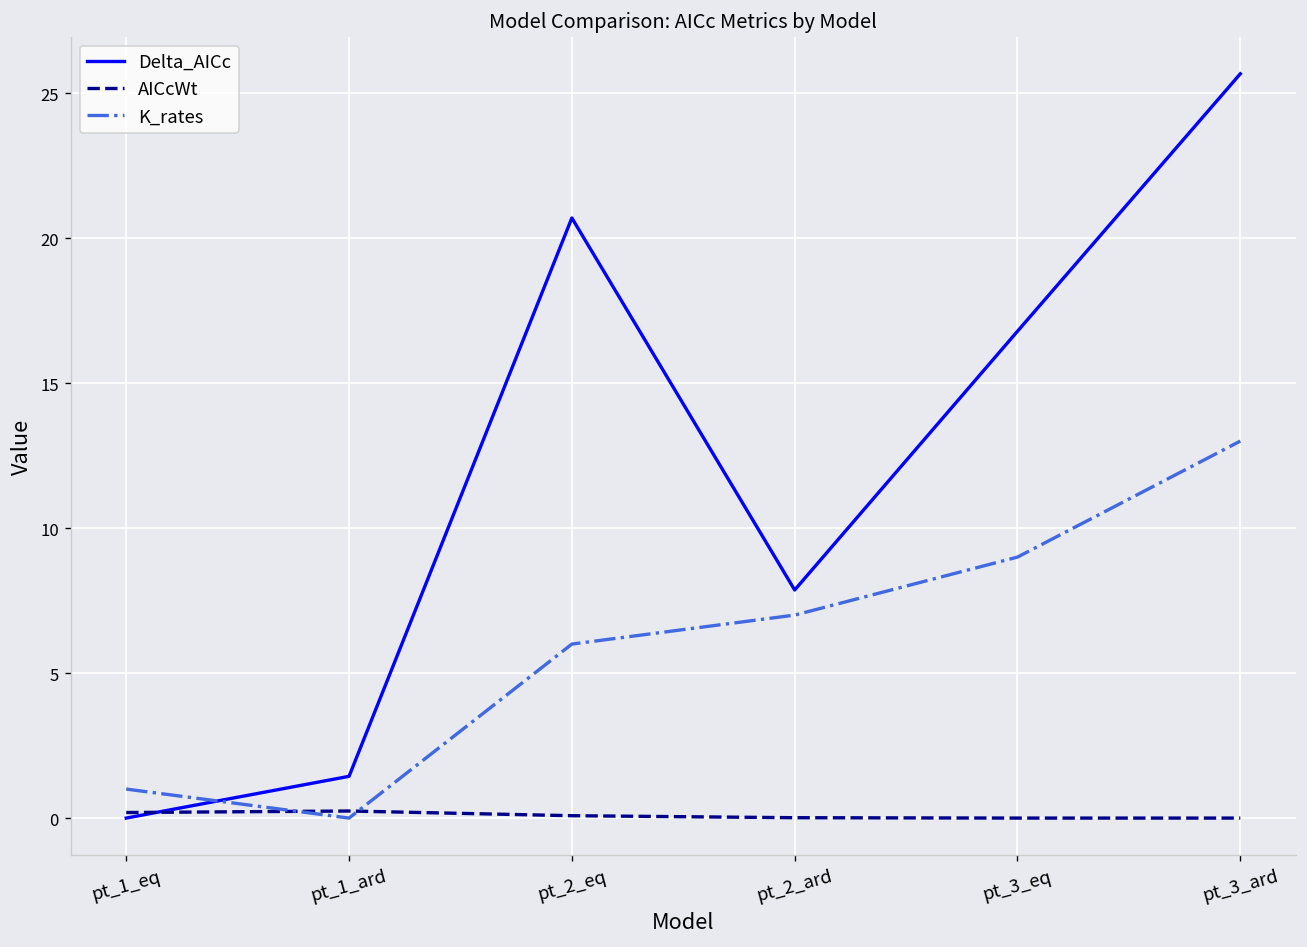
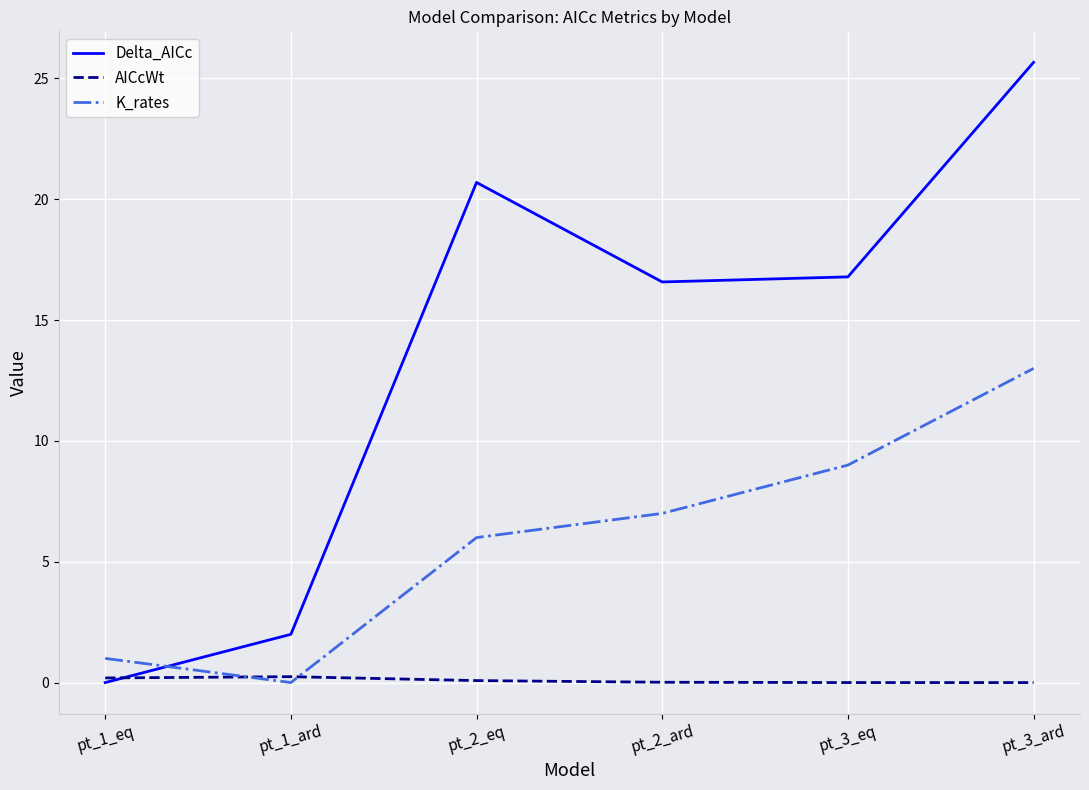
  {
    "Delta_AICc": {
      "pt_1_eq": 0.0,
-     "pt_1_ard": 1.4,
+     "pt_1_ard": 2.0,
      "pt_2_eq": 20.7,
-     "pt_2_ard": 7.9,
+     "pt_2_ard": 16.6,
      "pt_3_eq": 16.8,
      "pt_3_ard": 25.7
    },
    "AICcWt": {
      "pt_1_eq": 0.2,
      "pt_1_ard": 0.2,
      "pt_2_eq": 0.1,
      "pt_2_ard": 0.0,
      "pt_3_eq": 0.0,
      "pt_3_ard": 0.0
    },
    "K_rates": {
      "pt_1_eq": 1.0,
      "pt_1_ard": 0.0,
      "pt_2_eq": 6.0,
      "pt_2_ard": 7.0,
      "pt_3_eq": 9.0,
      "pt_3_ard": 13.0
    }
  }
